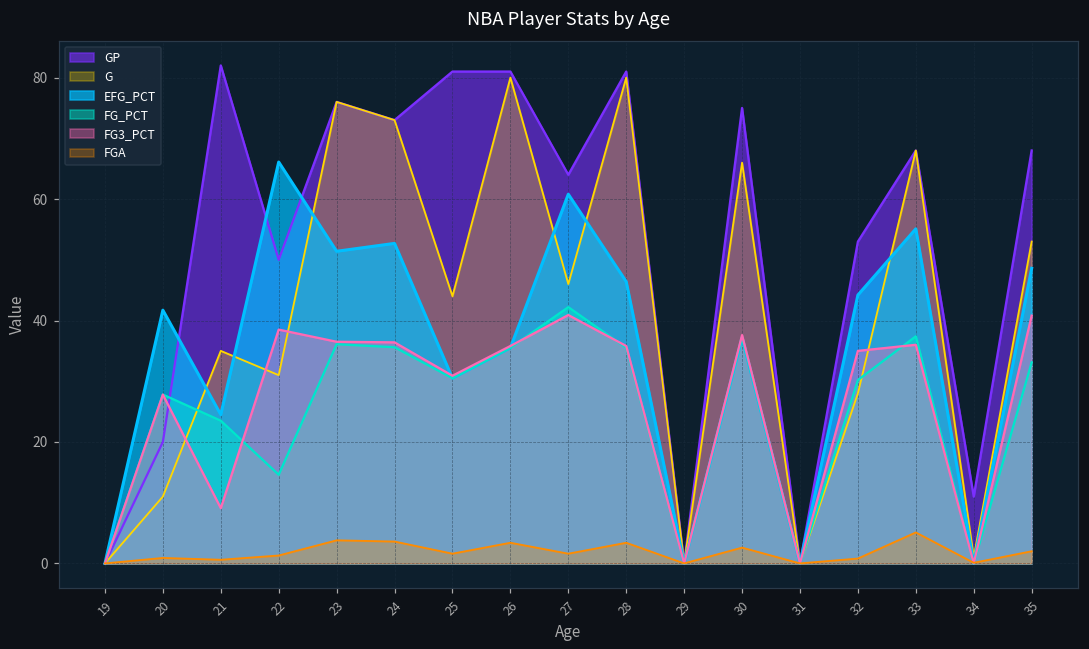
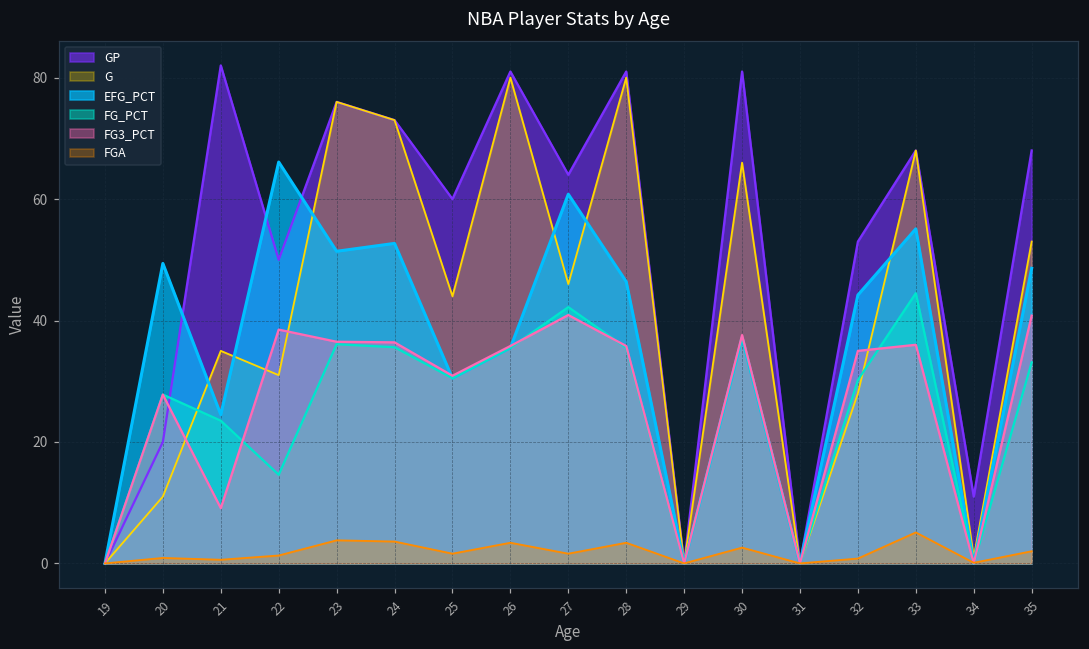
  {
    "GP": {
      "20": 20,
      "21": 82,
      "22": 50,
-     "25": 81,
+     "25": 60,
      "26": 81,
      "27": 64,
      "28": 81,
-     "30": 75,
+     "30": 81,
      "32": 53,
      "34": 11,
      "35": 68
    },
    "EFG_PCT": {
-     "20": 42,
+     "20": 49,
      "21": 25,
      "22": 66,
      "23": 51,
      "24": 53,
      "27": 61,
      "28": 46,
      "32": 44,
      "33": 55,
      "35": 49
    },
    "FG_PCT": {
      "21": 24,
      "22": 15,
      "24": 36,
      "27": 42,
      "32": 30,
-     "33": 37,
+     "33": 45,
      "35": 33
    },
    "FG3_PCT": {
      "21": 9,
      "22": 39,
      "24": 36,
      "27": 41,
      "32": 35,
      "33": 36,
      "35": 41
    }
  }
